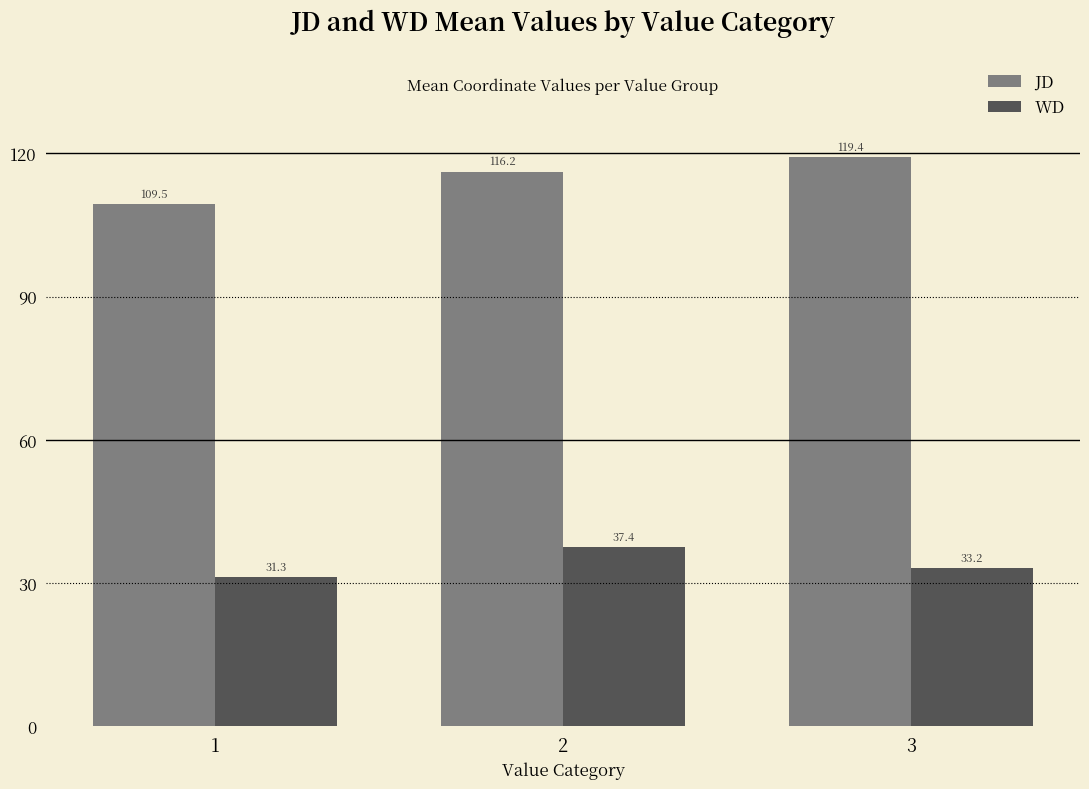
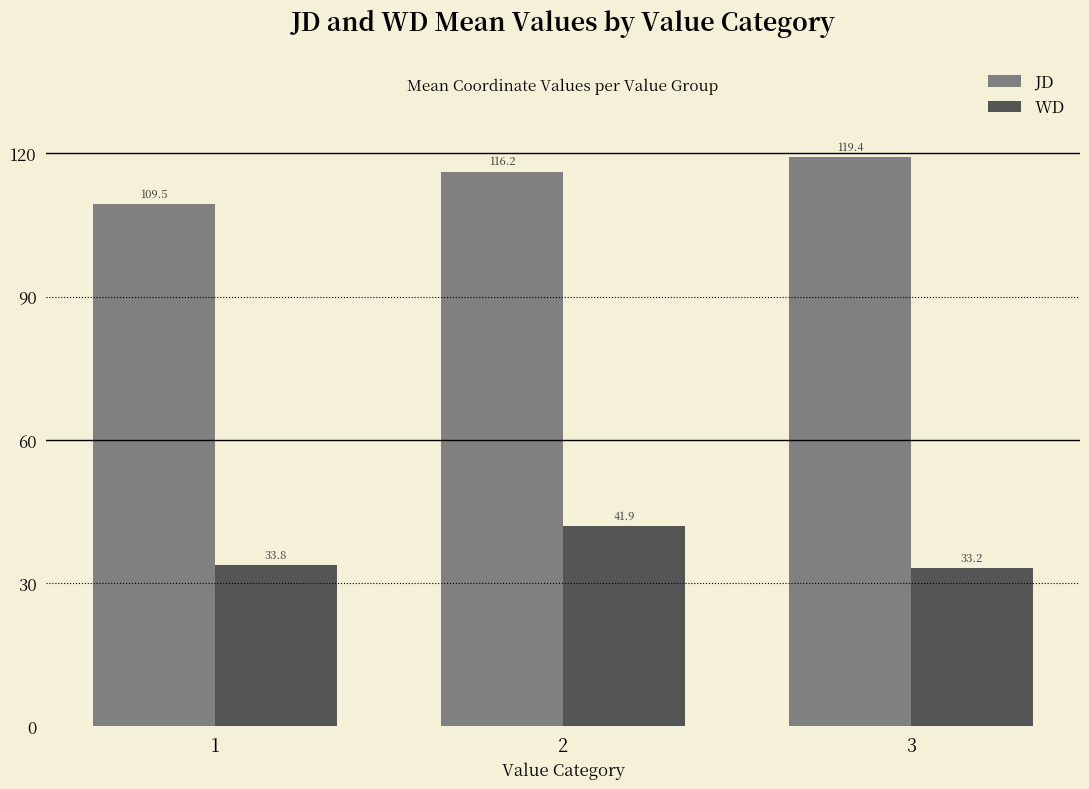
  {
    "JD": {
      "1": 109.5,
      "2": 116.2,
      "3": 119.4
    },
    "WD": {
-     "1": 31.3,
-     "2": 37.4,
+     "1": 33.8,
+     "2": 41.9,
      "3": 33.2
    }
  }
